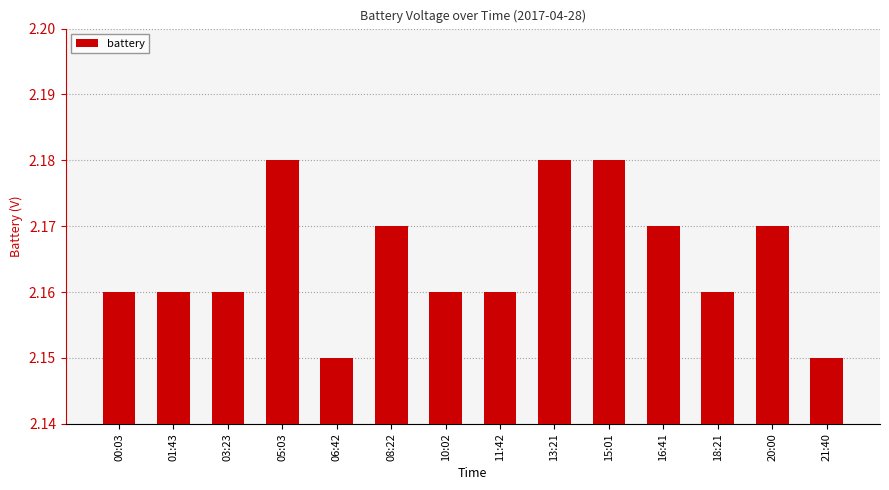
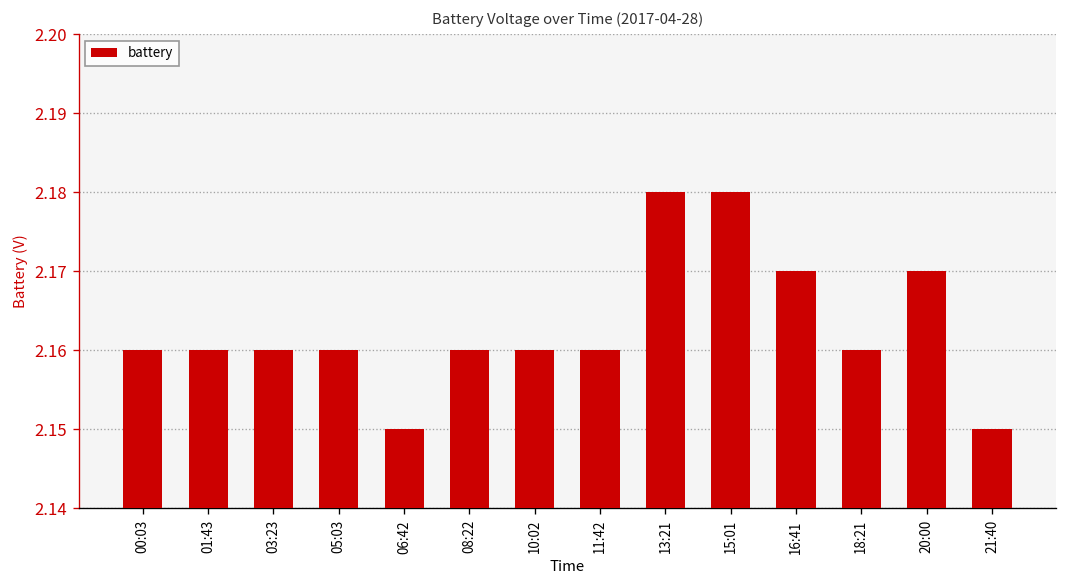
  {
    "00:03": 2.16,
    "01:43": 2.16,
    "03:23": 2.16,
-   "05:03": 2.18,
+   "05:03": 2.16,
    "06:42": 2.15,
-   "08:22": 2.17,
+   "08:22": 2.16,
    "10:02": 2.16,
    "11:42": 2.16,
    "13:21": 2.18,
    "15:01": 2.18,
    "16:41": 2.17,
    "18:21": 2.16,
    "20:00": 2.17,
    "21:40": 2.15
  }
